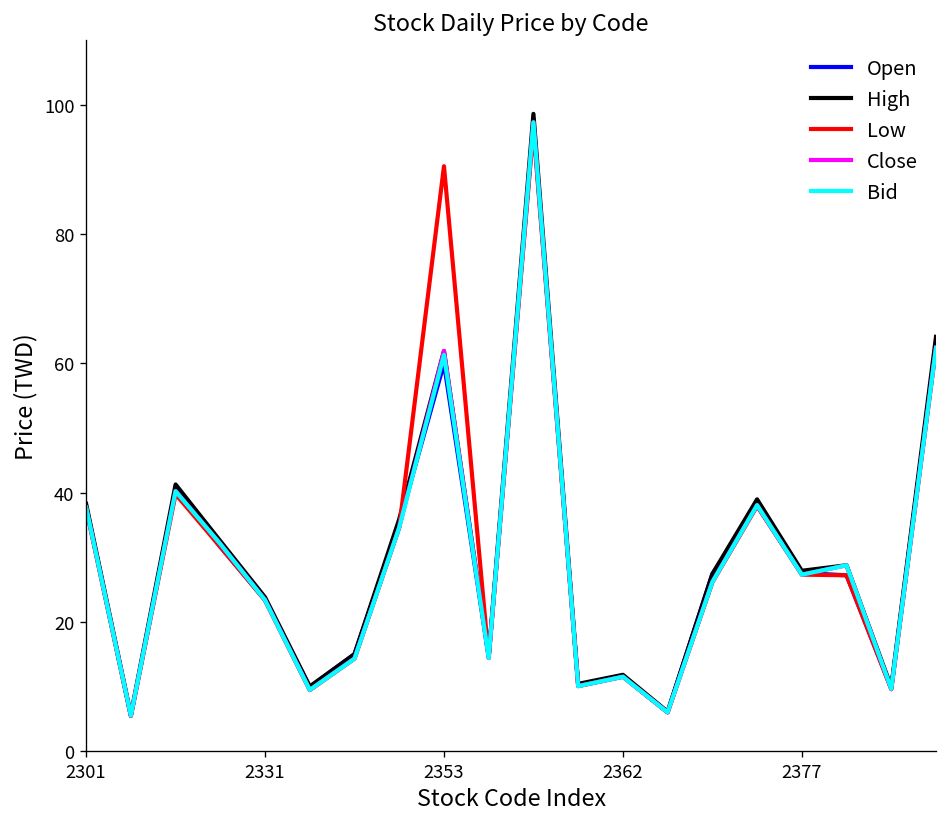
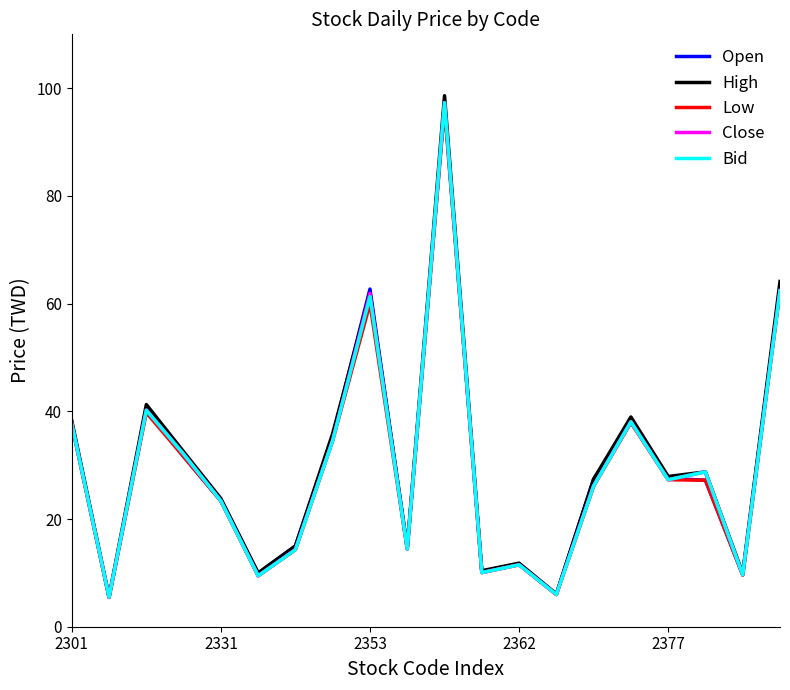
  {
    "Open": {
-     "2353": 60
+     "2353": 63
    },
    "Low": {
-     "2353": 91
+     "2353": 60
    },
    "Bid": {
      "2353": 61
    }
  }
